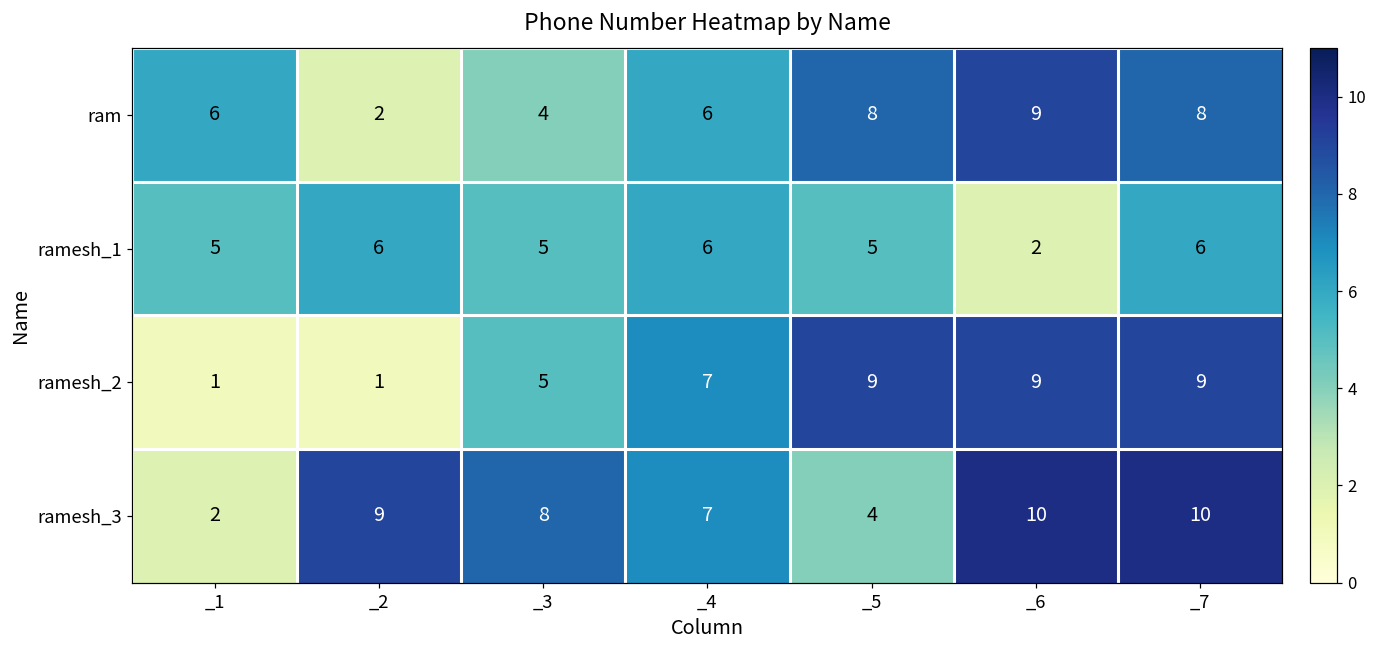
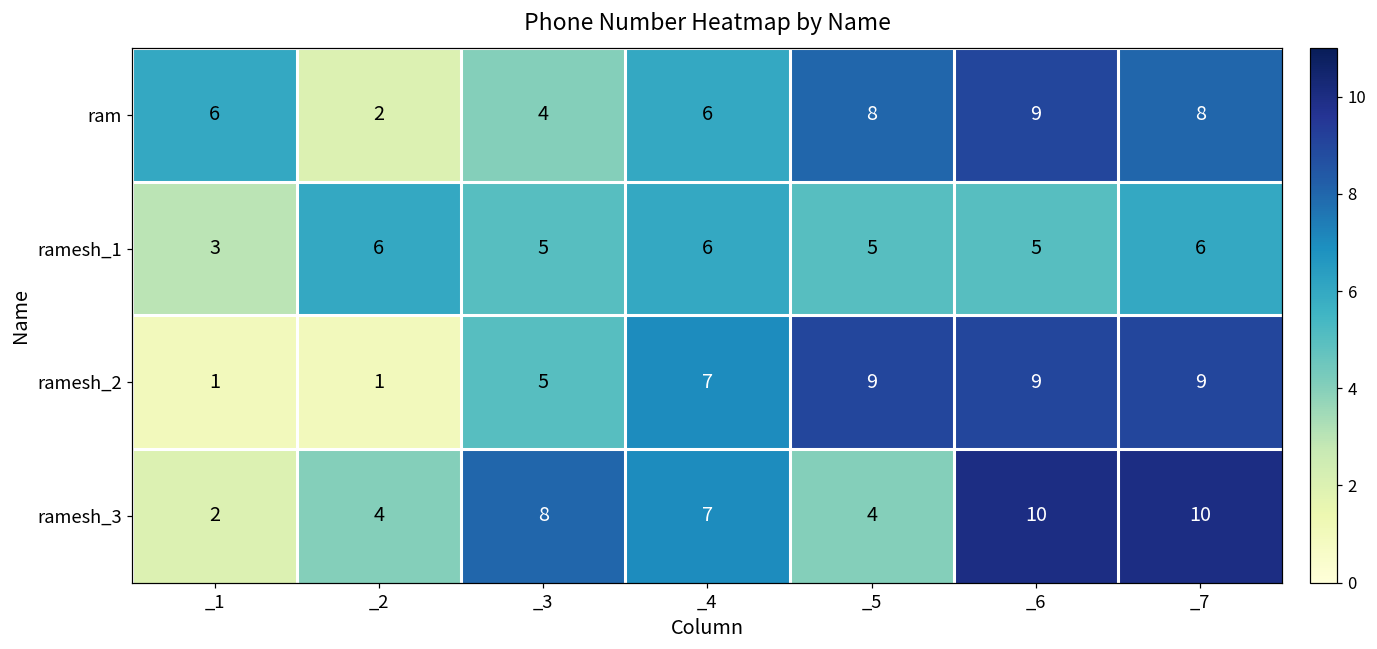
  {
    "ram": {
      "_1": 6,
      "_2": 2,
      "_3": 4,
      "_4": 6,
      "_5": 8,
      "_6": 9,
      "_7": 8
    },
    "ramesh_1": {
-     "_1": 5,
+     "_1": 3,
      "_2": 6,
      "_3": 5,
      "_4": 6,
      "_5": 5,
-     "_6": 2,
+     "_6": 5,
      "_7": 6
    },
    "ramesh_2": {
      "_1": 1,
      "_2": 1,
      "_3": 5,
      "_4": 7,
      "_5": 9,
      "_6": 9,
      "_7": 9
    },
    "ramesh_3": {
      "_1": 2,
-     "_2": 9,
+     "_2": 4,
      "_3": 8,
      "_4": 7,
      "_5": 4,
      "_6": 10,
      "_7": 10
    }
  }
